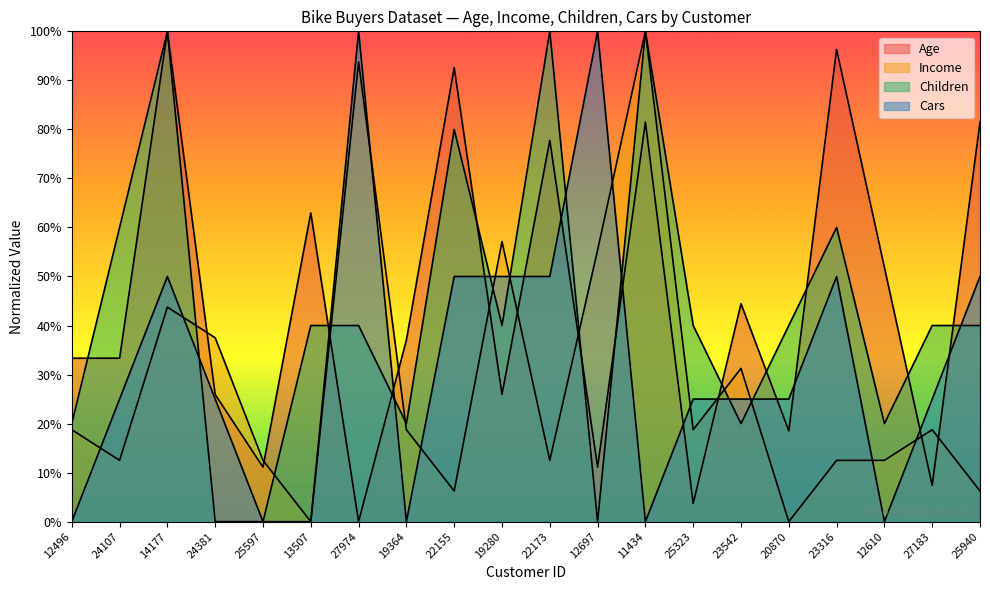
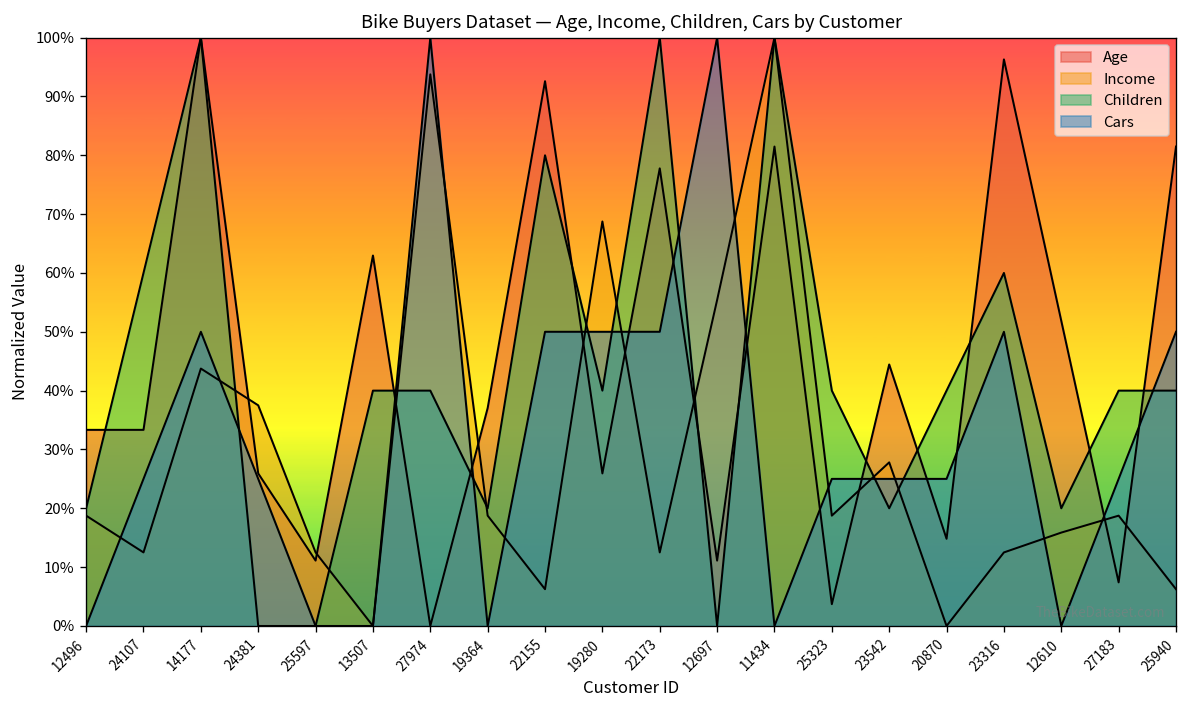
  {
    "Age": {
      "12496": "33%",
      "24107": "33%",
      "24381": "26%",
      "25597": "11%",
      "13507": "63%",
      "27974": "0%",
      "19364": "37%",
      "22155": "93%",
      "19280": "26%",
      "22173": "78%",
      "12697": "11%",
      "11434": "81%",
      "25323": "4%",
      "23542": "44%",
-     "20870": "19%",
+     "20870": "15%",
      "23316": "96%",
      "12610": "52%",
      "27183": "7%",
      "25940": "81%"
    },
    "Income": {
      "12496": "19%",
      "24107": "13%",
      "14177": "44%",
      "24381": "38%",
      "25597": "13%",
      "27974": "94%",
      "19364": "19%",
      "22155": "6%",
-     "19280": "57%",
+     "19280": "69%",
      "22173": "13%",
      "12697": "55%",
      "25323": "19%",
-     "23542": "31%",
+     "23542": "28%",
      "20870": "0%",
      "23316": "13%",
-     "12610": "13%",
+     "12610": "16%",
      "27183": "19%",
      "25940": "6%"
    },
    "Children": {
      "12496": "20%",
      "24107": "60%",
      "24381": "0%",
      "13507": "40%",
      "27974": "40%",
      "19364": "20%",
      "22155": "80%",
      "19280": "40%",
      "22173": "100%",
      "12697": "0%",
      "25323": "40%",
      "23542": "20%",
      "20870": "40%",
      "23316": "60%",
      "12610": "20%",
      "27183": "40%",
      "25940": "40%"
    },
    "Cars": {
      "12496": "0%",
      "24107": "25%",
      "14177": "50%",
      "24381": "25%",
      "27974": "100%",
      "19364": "0%",
      "22155": "50%",
      "19280": "50%",
      "22173": "50%",
      "12697": "100%",
      "11434": "0%",
      "25323": "25%",
      "23542": "25%",
      "20870": "25%",
      "23316": "50%",
      "12610": "0%",
      "27183": "25%",
      "25940": "50%"
    }
  }
